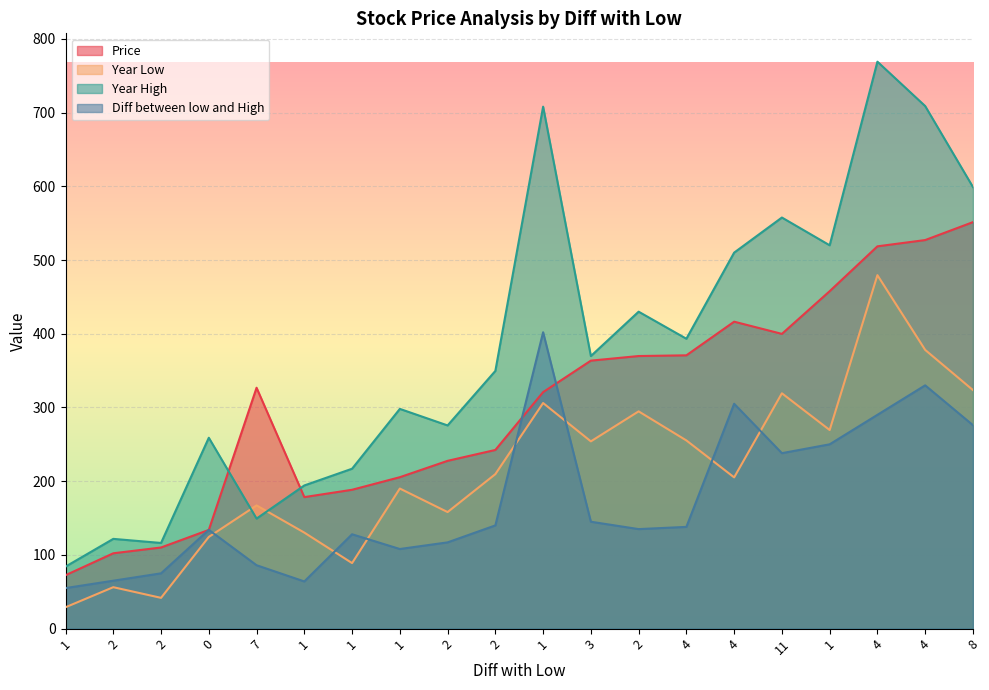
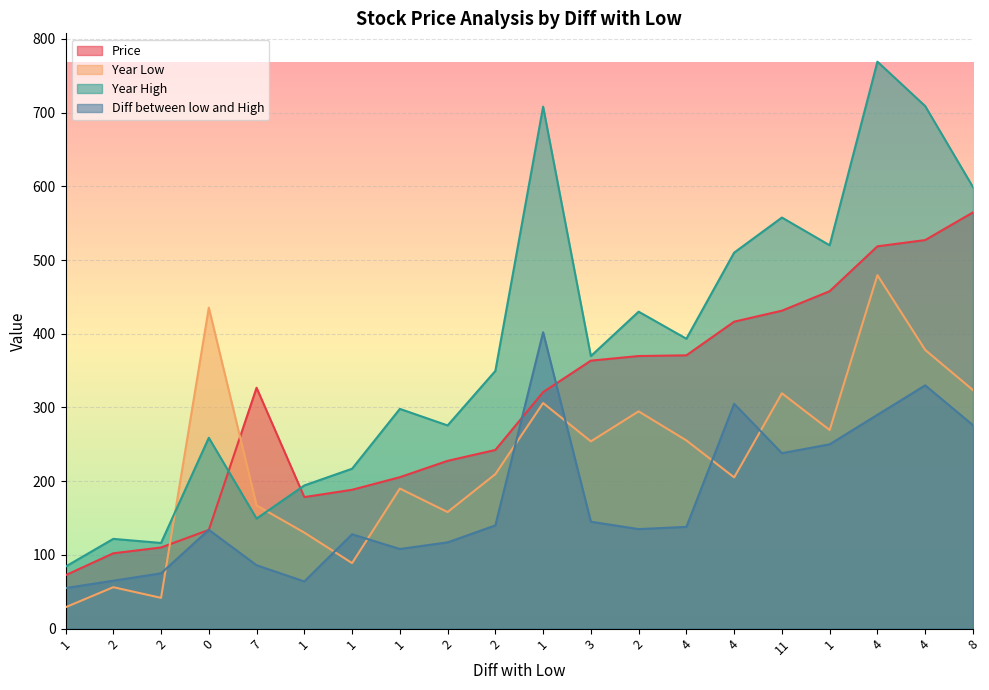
  {
    "Price": {
      "7": 330,
      "3": 360,
-     "11": 400,
-     "8": 550
+     "11": 430,
+     "8": 560
    },
    "Year Low": {
-     "0": 120,
+     "0": 440,
      "7": 170,
      "3": 250,
      "11": 320,
      "8": 320
    }
  }
